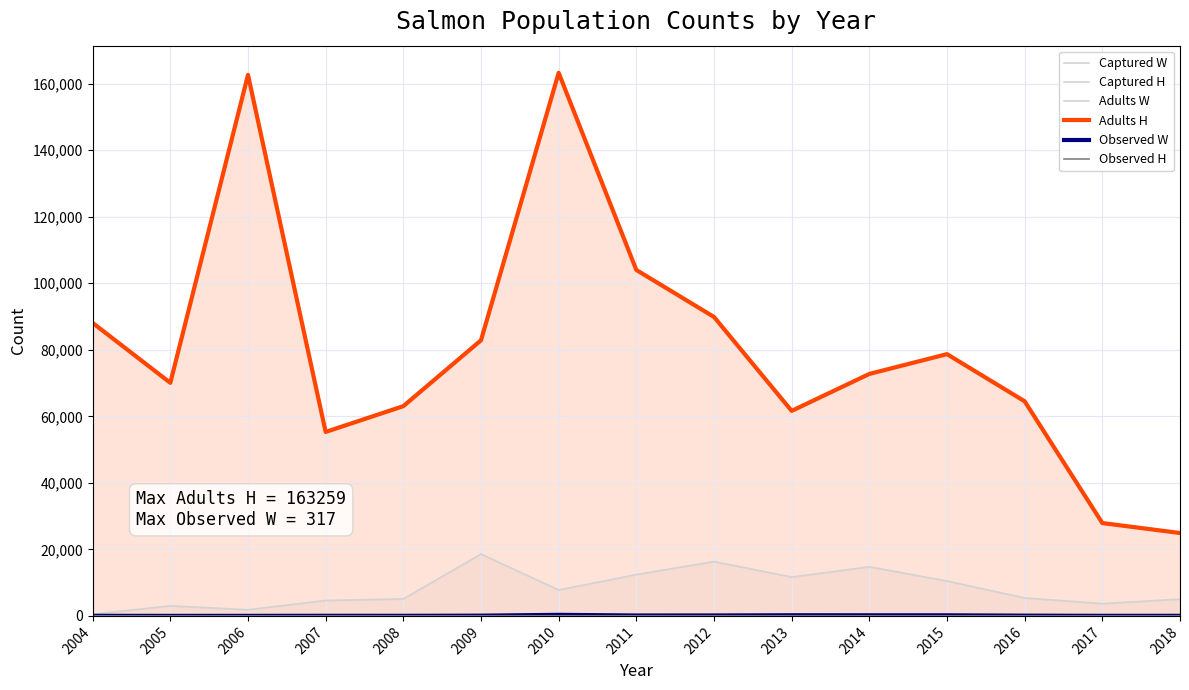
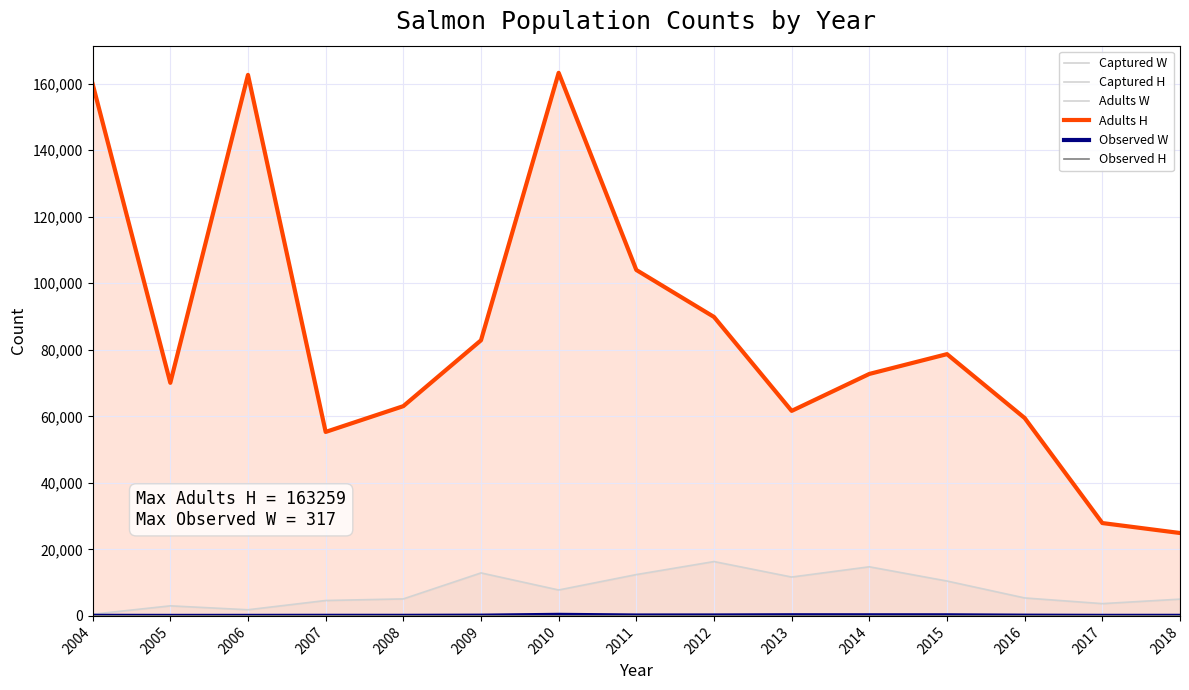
  {
    "Adults W": {
      "2005": "3,000",
      "2006": "2,000",
      "2007": "5,000",
      "2008": "5,000",
-     "2009": "19,000",
+     "2009": "13,000",
      "2010": "8,000",
      "2011": "12,000",
      "2012": "16,000",
      "2013": "12,000",
      "2014": "15,000",
      "2015": "10,000",
      "2016": "5,000",
      "2017": "4,000",
      "2018": "5,000"
    },
    "Adults H": {
-     "2004": "88,000",
+     "2004": "160,000",
      "2005": "70,000",
      "2006": "163,000",
      "2007": "55,000",
      "2008": "63,000",
      "2009": "83,000",
      "2010": "163,000",
      "2011": "104,000",
      "2012": "90,000",
      "2013": "62,000",
      "2014": "73,000",
      "2015": "79,000",
-     "2016": "65,000",
+     "2016": "59,000",
      "2017": "28,000",
      "2018": "25,000"
    }
  }
